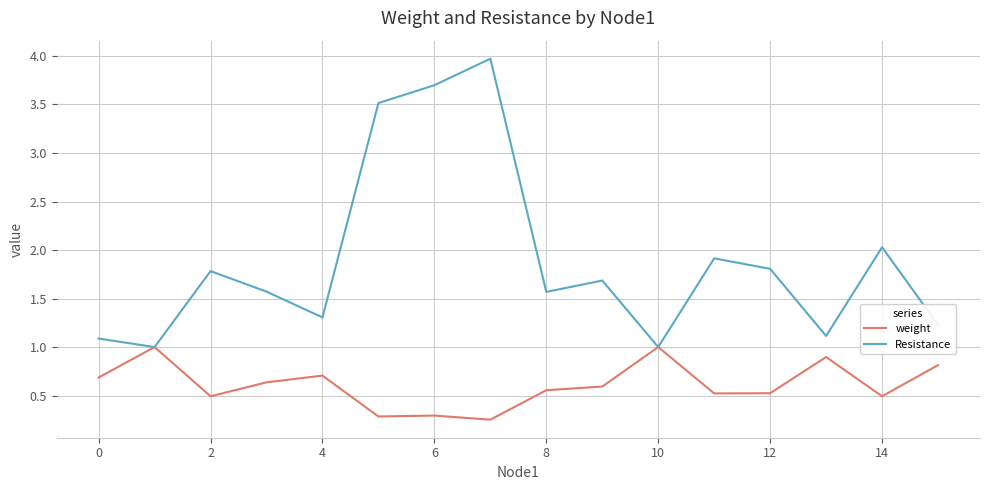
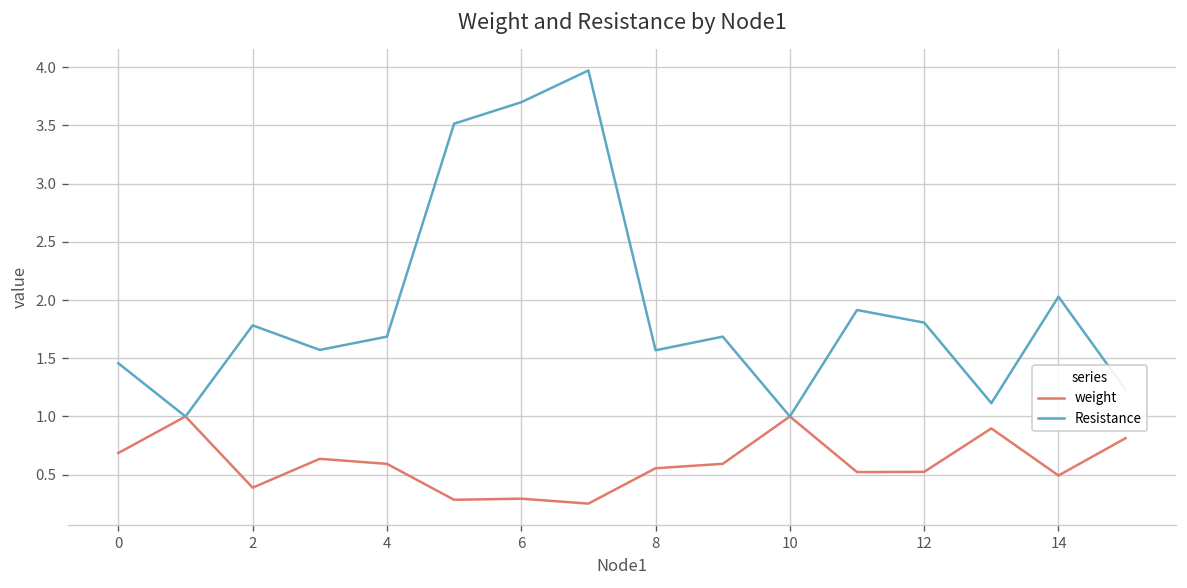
  {
    "weight": {
      "0": 0.7,
-     "2": 0.5,
-     "4": 0.7,
+     "2": 0.4,
+     "4": 0.6,
      "6": 0.3,
      "8": 0.6,
      "12": 0.5,
      "14": 0.5
    },
    "Resistance": {
-     "0": 1.1,
+     "0": 1.5,
      "2": 1.8,
-     "4": 1.3,
+     "4": 1.7,
      "6": 3.7,
      "8": 1.6,
      "12": 1.8,
      "14": 2.0
    }
  }
